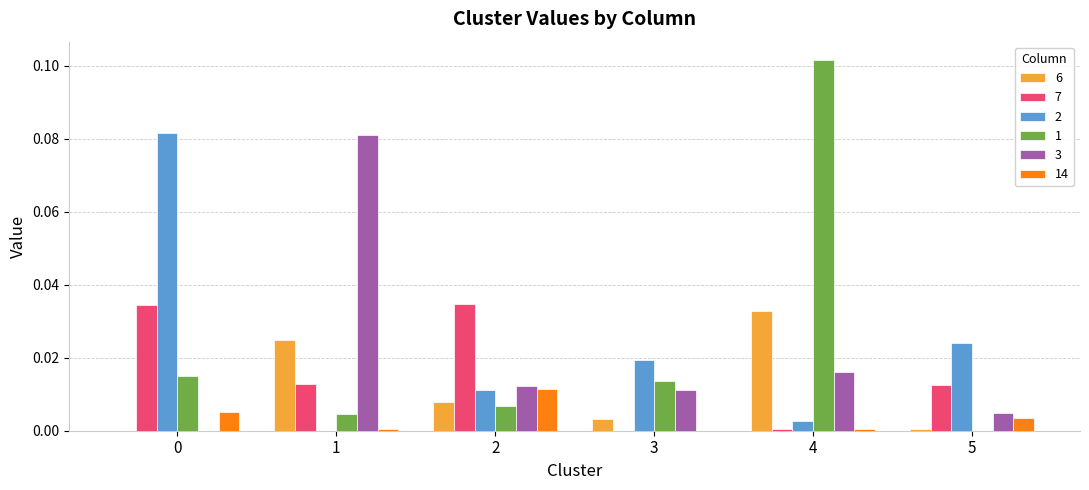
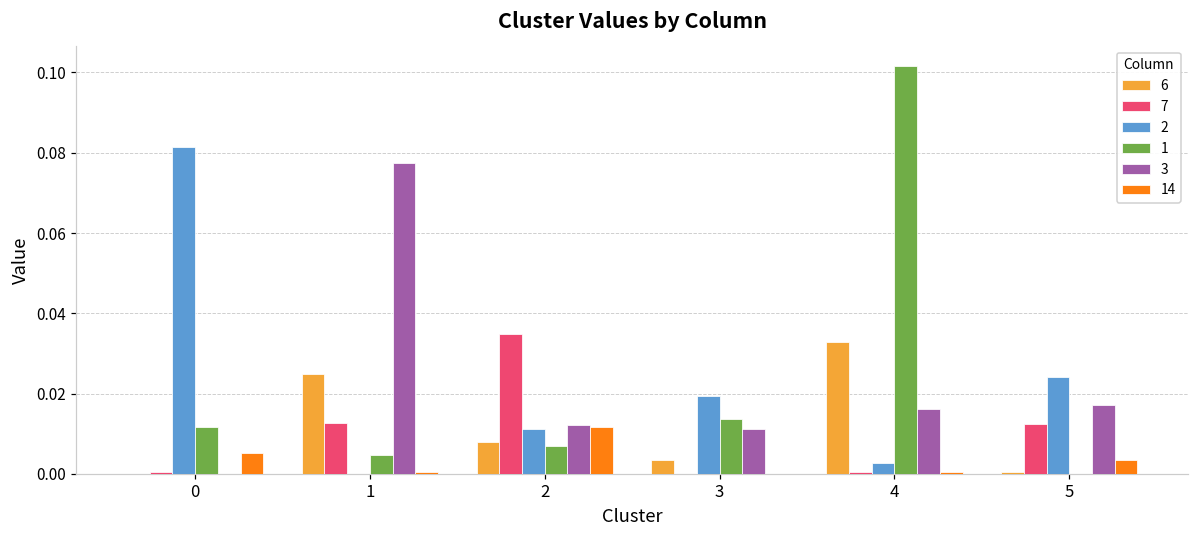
  {
    "7": {
-     "0": 0.034,
+     "0": 0.000,
      "1": 0.013,
      "2": 0.035,
      "3": 0.000,
      "5": 0.012
    },
    "2": {
      "0": 0.082,
      "1": 0.000,
      "2": 0.011,
      "3": 0.019,
      "4": 0.003,
      "5": 0.024
    },
    "1": {
-     "0": 0.015,
+     "0": 0.012,
      "1": 0.005,
      "2": 0.007,
      "3": 0.014,
      "4": 0.102,
      "5": 0.000
    },
    "3": {
      "0": 0.000,
-     "1": 0.081,
+     "1": 0.077,
      "2": 0.012,
      "3": 0.011,
      "4": 0.016,
-     "5": 0.005
+     "5": 0.017
    }
  }
